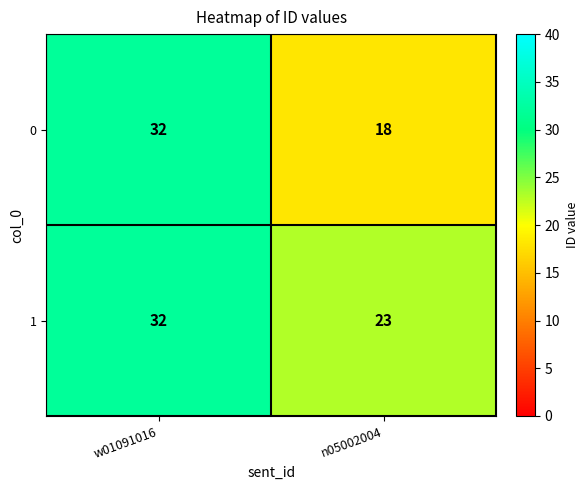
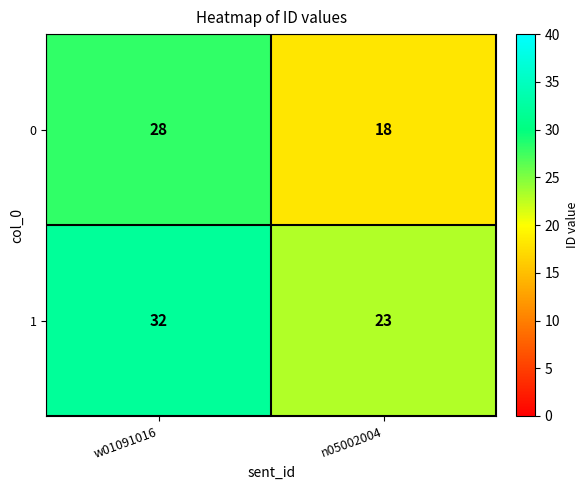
  {
    "0": {
-     "w01091016": 32,
+     "w01091016": 28,
      "n05002004": 18
    },
    "1": {
      "w01091016": 32,
      "n05002004": 23
    }
  }
